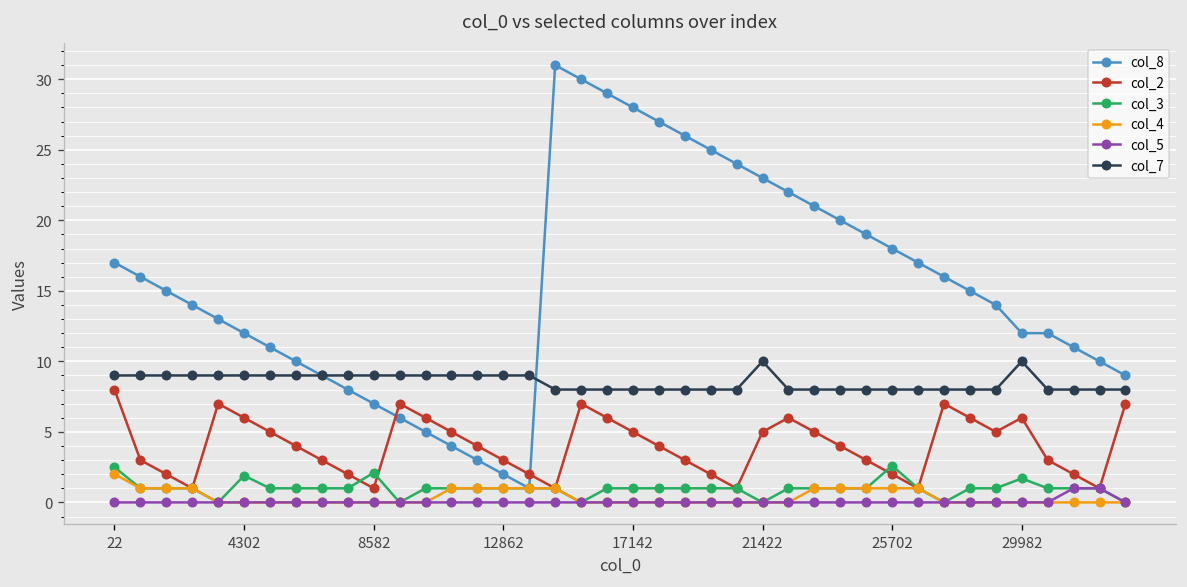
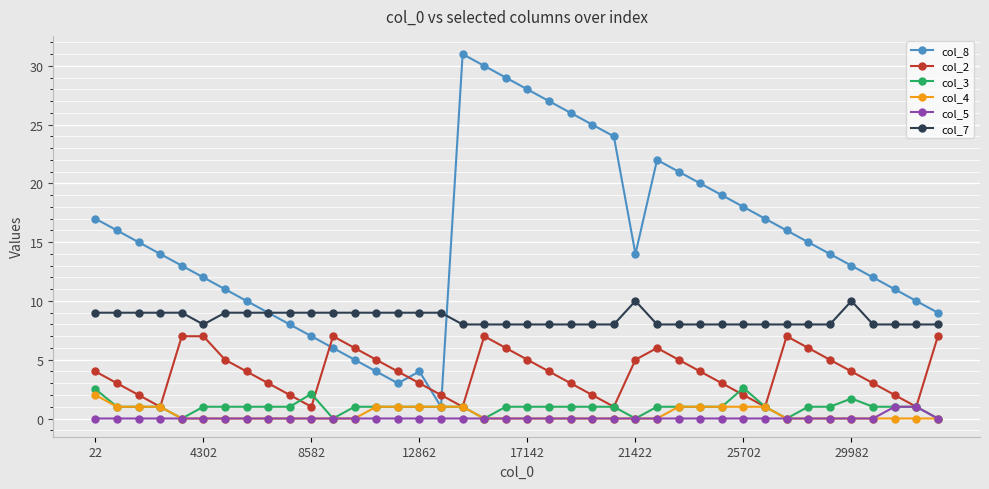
  {
    "col_8": {
      "22": 17,
      "4302": 12,
      "8582": 7,
-     "12862": 2,
+     "12862": 4,
      "17142": 28,
-     "21422": 23,
+     "21422": 14,
      "25702": 18,
-     "29982": 12
+     "29982": 13
    },
    "col_2": {
-     "22": 8,
-     "4302": 6,
+     "22": 4,
+     "4302": 7,
      "8582": 1,
      "12862": 3,
      "17142": 5,
      "21422": 5,
      "25702": 2,
-     "29982": 6
+     "29982": 4
    },
    "col_3": {
      "22": 2.5,
-     "4302": 1.9,
+     "4302": 1.0,
      "8582": 2.1,
      "17142": 1.0,
      "25702": 2.6,
      "29982": 1.7
    },
    "col_4": {
      "22": 2.0,
      "25702": 1.0
    },
    "col_5": {
      "22": 0.0,
      "12862": 0.0,
      "25702": 0.0
    },
    "col_7": {
      "22": 9,
-     "4302": 9,
+     "4302": 8,
      "8582": 9,
      "12862": 9,
      "17142": 8,
      "21422": 10,
      "25702": 8,
      "29982": 10
    }
  }
